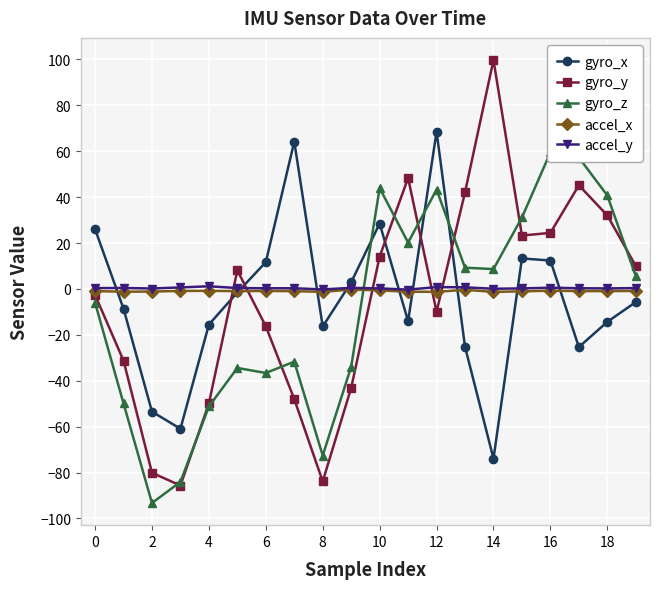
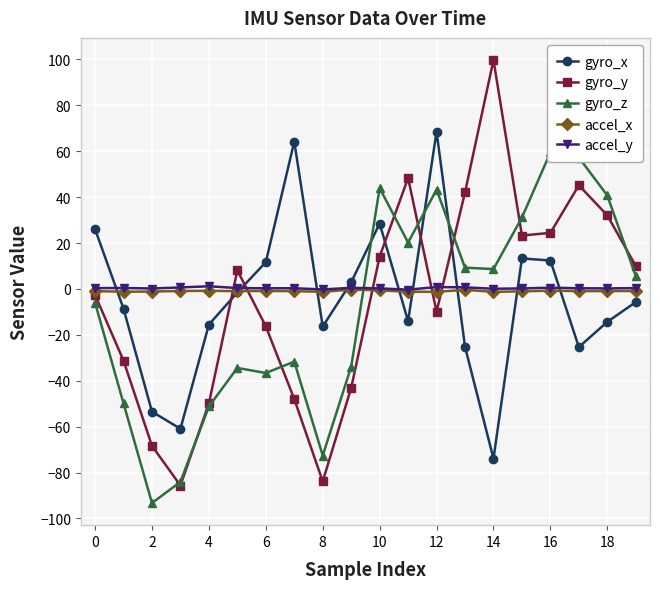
  {
    "gyro_y": {
      "0": -3,
-     "2": -80,
+     "2": -68,
      "4": -50,
      "6": -16,
      "8": -84,
      "10": 14,
      "12": -10,
      "14": 100,
      "16": 24,
      "18": 32
    },
    "gyro_z": {
      "0": -6,
      "2": -93,
      "4": -51,
      "6": -37,
      "8": -73,
      "10": 44,
      "12": 43,
      "14": 9,
      "18": 41
    },
    "accel_x": {
      "0": -1,
      "2": -1,
      "4": -1,
      "6": -1,
      "12": -1,
      "14": -1,
      "16": -1,
      "18": -1
    }
  }
